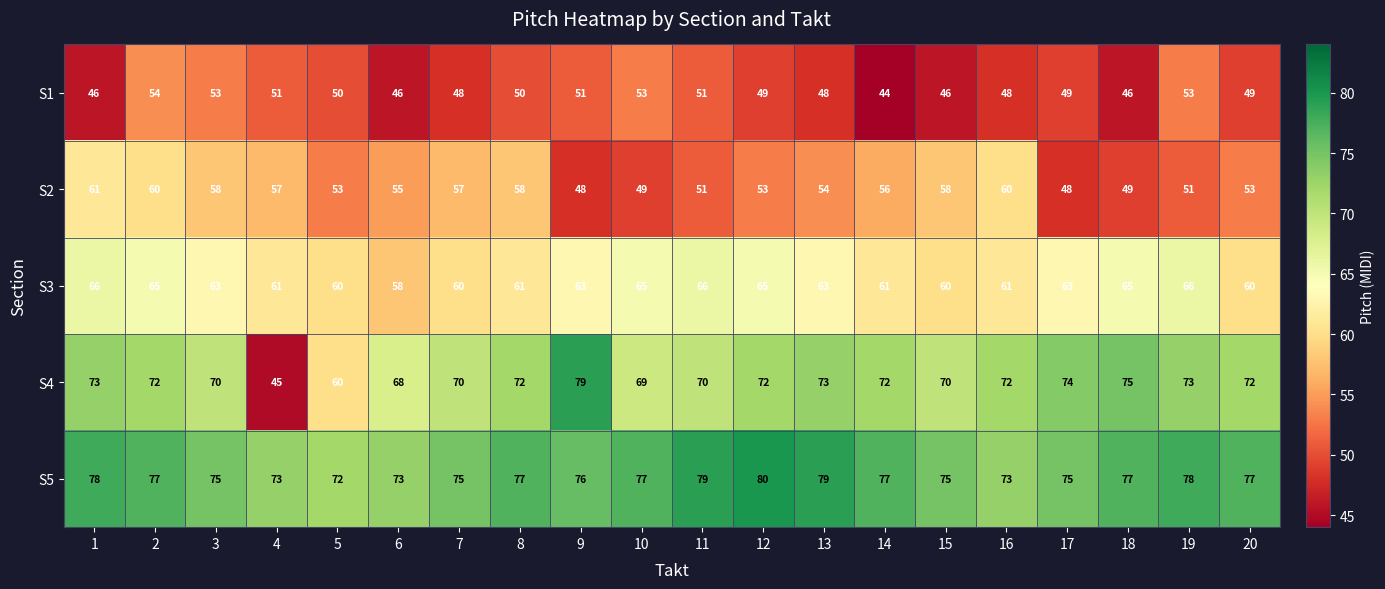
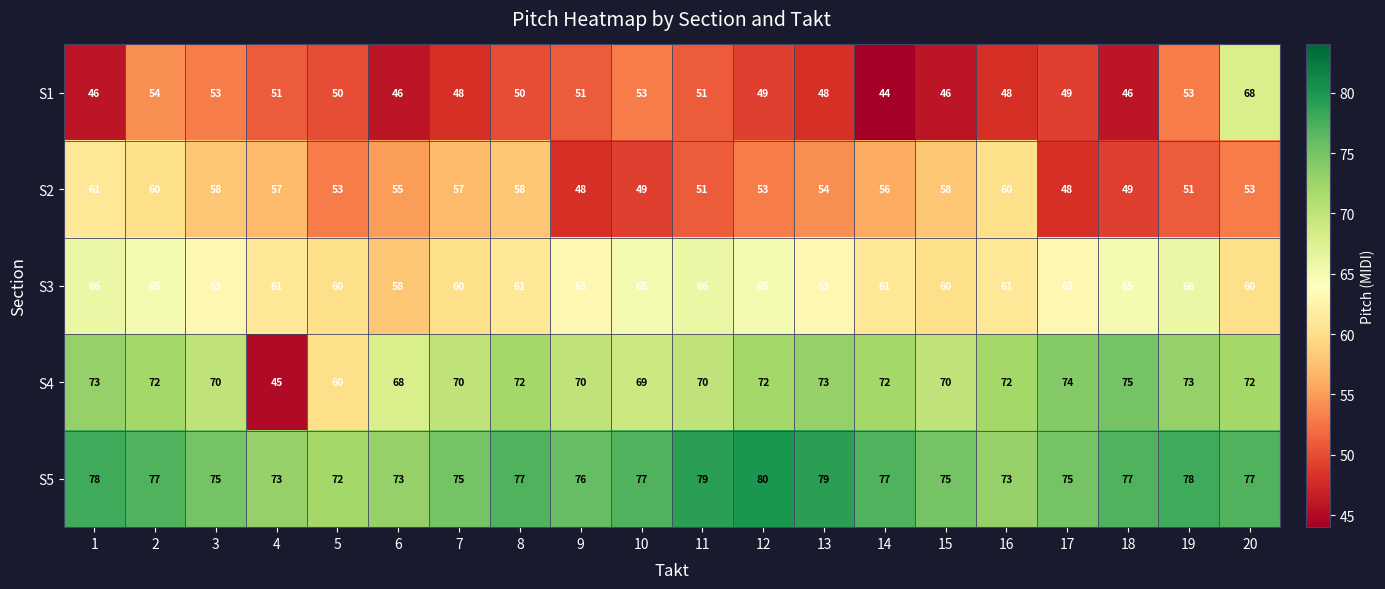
  {
    "S1": {
      "1": 46,
      "2": 54,
      "3": 53,
      "4": 51,
      "5": 50,
      "6": 46,
      "7": 48,
      "8": 50,
      "9": 51,
      "10": 53,
      "11": 51,
      "12": 49,
      "13": 48,
      "14": 44,
      "15": 46,
      "16": 48,
      "17": 49,
      "18": 46,
      "19": 53,
-     "20": 49
+     "20": 68
    },
    "S2": {
      "1": 61,
      "2": 60,
      "3": 58,
      "4": 57,
      "5": 53,
      "6": 55,
      "7": 57,
      "8": 58,
      "9": 48,
      "10": 49,
      "11": 51,
      "12": 53,
      "13": 54,
      "14": 56,
      "15": 58,
      "16": 60,
      "17": 48,
      "18": 49,
      "19": 51,
      "20": 53
    },
    "S3": {
      "1": 66,
      "2": 65,
      "3": 63,
      "4": 61,
      "5": 60,
      "6": 58,
      "7": 60,
      "8": 61,
      "9": 63,
      "10": 65,
      "11": 66,
      "12": 65,
      "13": 63,
      "14": 61,
      "15": 60,
      "16": 61,
      "17": 63,
      "18": 65,
      "19": 66,
      "20": 60
    },
    "S4": {
      "1": 73,
      "2": 72,
      "3": 70,
      "4": 45,
      "5": 60,
      "6": 68,
      "7": 70,
      "8": 72,
-     "9": 79,
+     "9": 70,
      "10": 69,
      "11": 70,
      "12": 72,
      "13": 73,
      "14": 72,
      "15": 70,
      "16": 72,
      "17": 74,
      "18": 75,
      "19": 73,
      "20": 72
    },
    "S5": {
      "1": 78,
      "2": 77,
      "3": 75,
      "4": 73,
      "5": 72,
      "6": 73,
      "7": 75,
      "8": 77,
      "9": 76,
      "10": 77,
      "11": 79,
      "12": 80,
      "13": 79,
      "14": 77,
      "15": 75,
      "16": 73,
      "17": 75,
      "18": 77,
      "19": 78,
      "20": 77
    }
  }
